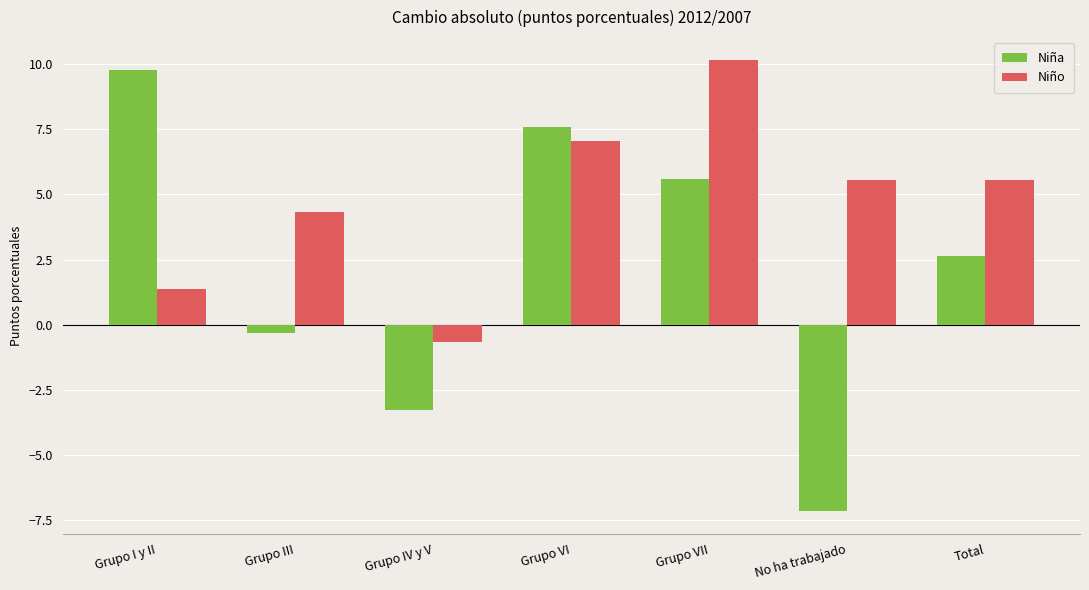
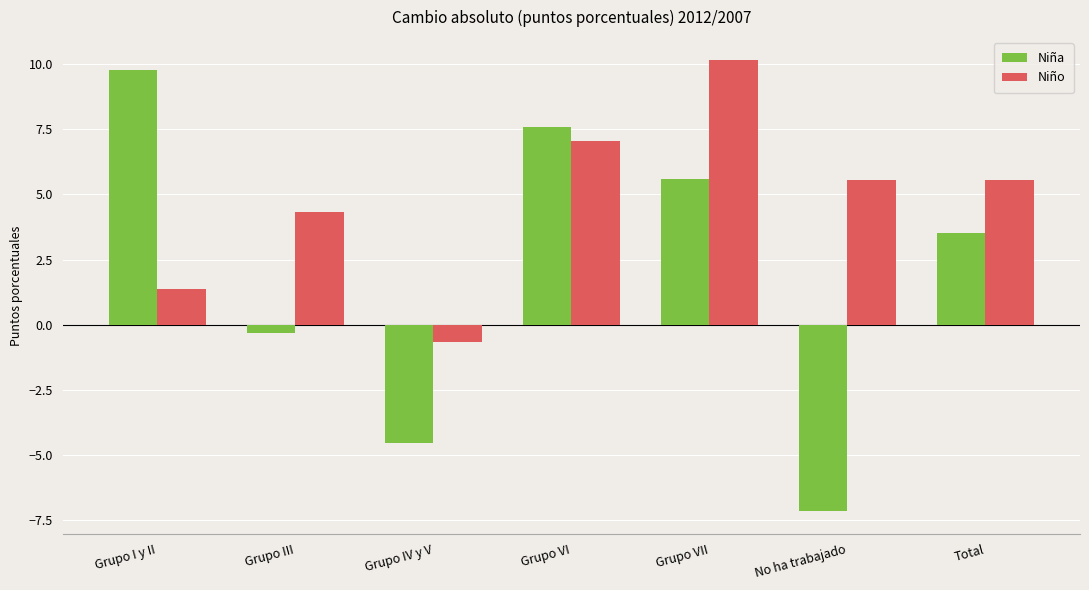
  {
    "Niña": {
      "Grupo I y II": 9.8,
      "Grupo III": -0.3,
-     "Grupo IV y V": -3.3,
+     "Grupo IV y V": -4.6,
      "Grupo VI": 7.6,
      "Grupo VII": 5.6,
      "No ha trabajado": -7.2,
-     "Total": 2.6
+     "Total": 3.5
    },
    "Niño": {
      "Grupo I y II": 1.4,
      "Grupo III": 4.3,
      "Grupo IV y V": -0.7,
      "Grupo VI": 7.1,
      "Grupo VII": 10.2,
      "No ha trabajado": 5.6,
      "Total": 5.5
    }
  }
